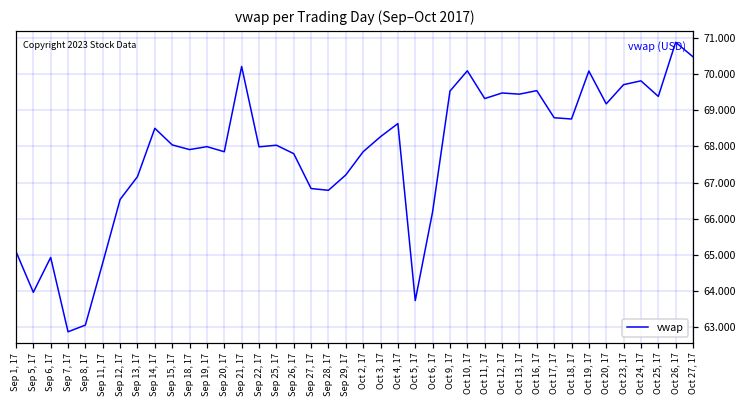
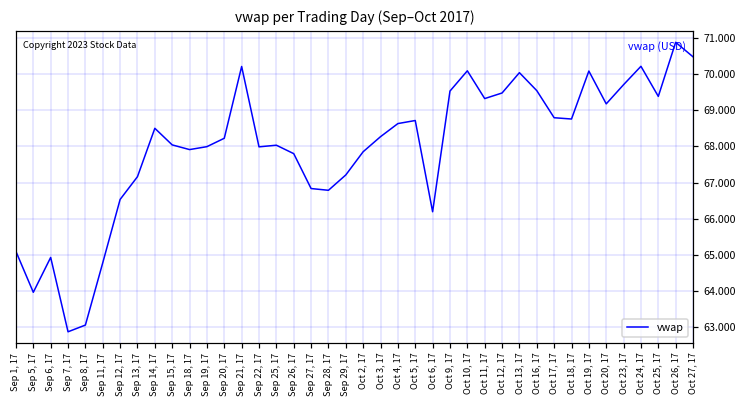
  {
    "Sep 1, 17": 65.1,
    "Sep 5, 17": 64.0,
    "Sep 6, 17": 64.9,
    "Sep 7, 17": 62.9,
    "Sep 8, 17": 63.1,
    "Sep 11, 17": 64.8,
    "Sep 12, 17": 66.5,
    "Sep 13, 17": 67.2,
    "Sep 14, 17": 68.5,
    "Sep 15, 17": 68.0,
    "Sep 18, 17": 67.9,
    "Sep 19, 17": 68.0,
-   "Sep 20, 17": 67.9,
+   "Sep 20, 17": 68.2,
    "Sep 21, 17": 70.2,
    "Sep 22, 17": 68.0,
    "Sep 25, 17": 68.0,
    "Sep 26, 17": 67.8,
    "Sep 27, 17": 66.8,
    "Sep 28, 17": 66.8,
    "Sep 29, 17": 67.2,
    "Oct 2, 17": 67.9,
    "Oct 3, 17": 68.3,
    "Oct 4, 17": 68.6,
-   "Oct 5, 17": 63.7,
+   "Oct 5, 17": 68.7,
    "Oct 6, 17": 66.2,
    "Oct 9, 17": 69.5,
    "Oct 10, 17": 70.1,
    "Oct 11, 17": 69.3,
    "Oct 12, 17": 69.5,
-   "Oct 13, 17": 69.4,
+   "Oct 13, 17": 70.0,
    "Oct 16, 17": 69.5,
    "Oct 17, 17": 68.8,
    "Oct 18, 17": 68.8,
    "Oct 19, 17": 70.1,
    "Oct 20, 17": 69.2,
    "Oct 23, 17": 69.7,
-   "Oct 24, 17": 69.8,
+   "Oct 24, 17": 70.2,
    "Oct 25, 17": 69.4,
    "Oct 26, 17": 70.9,
    "Oct 27, 17": 70.5
  }
